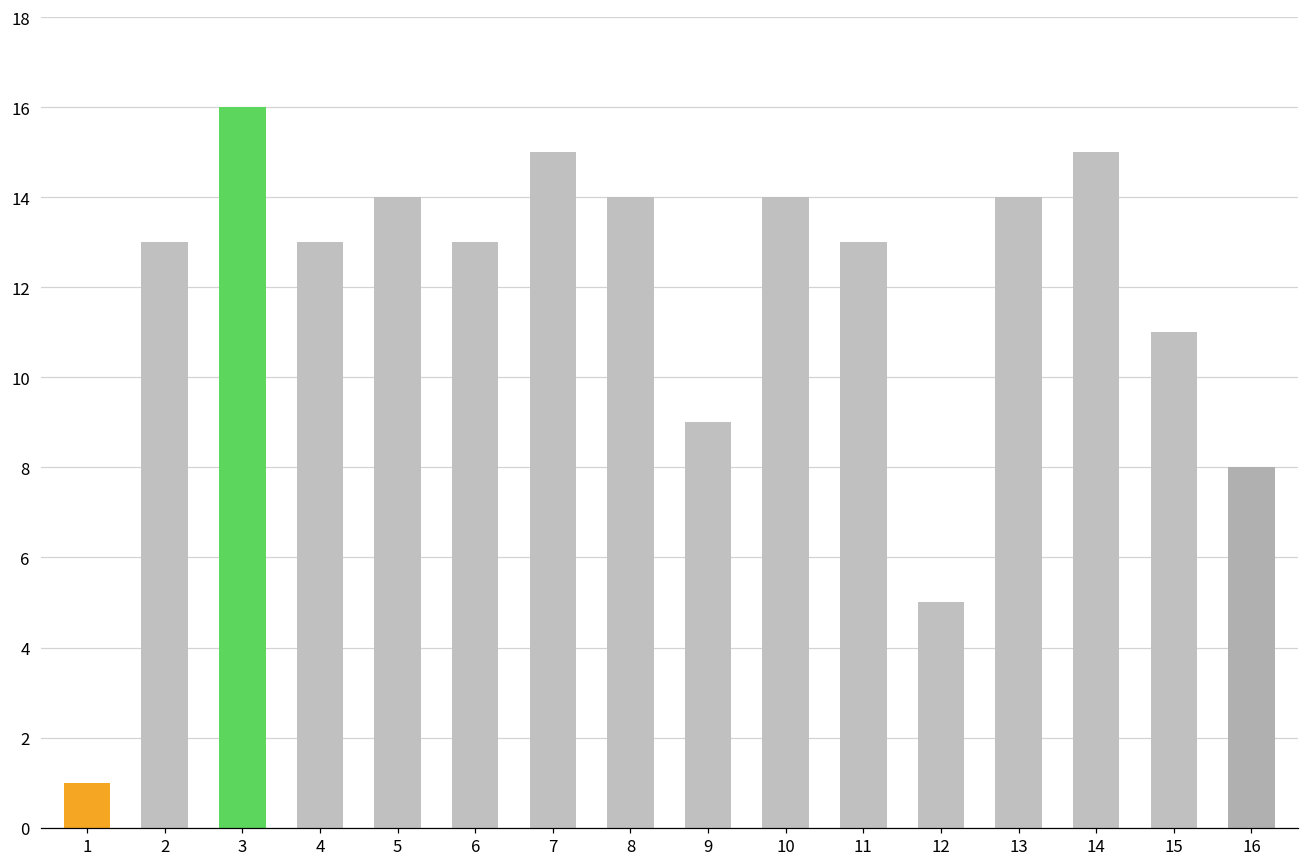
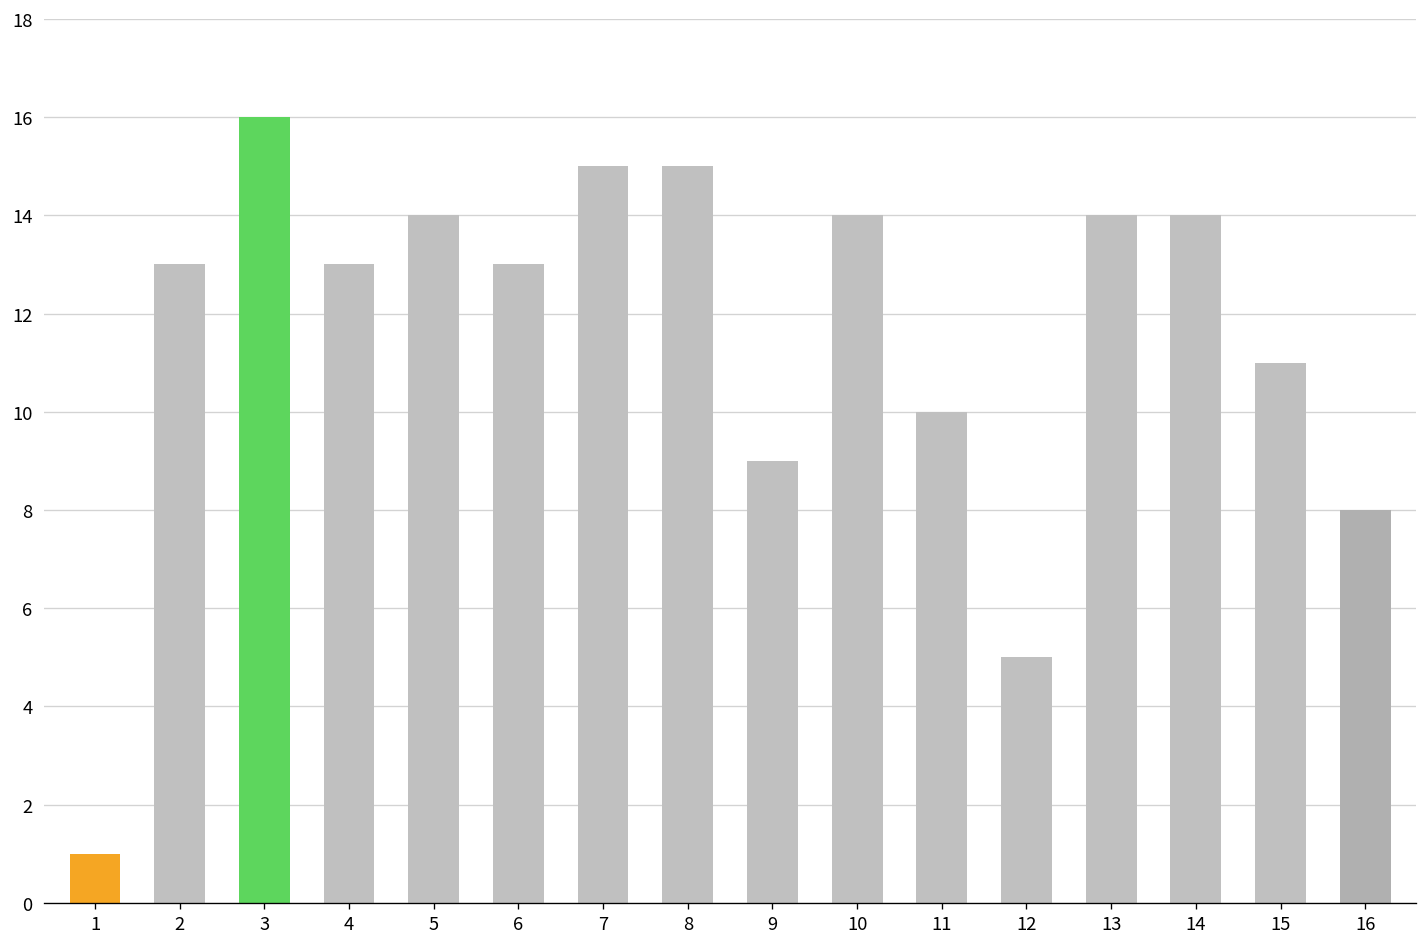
  {
    "1": 1,
    "2": 13,
    "3": 16,
    "4": 13,
    "5": 14,
    "6": 13,
    "7": 15,
-   "8": 14,
+   "8": 15,
    "9": 9,
    "10": 14,
-   "11": 13,
+   "11": 10,
    "12": 5,
    "13": 14,
-   "14": 15,
+   "14": 14,
    "15": 11,
    "16": 8
  }
